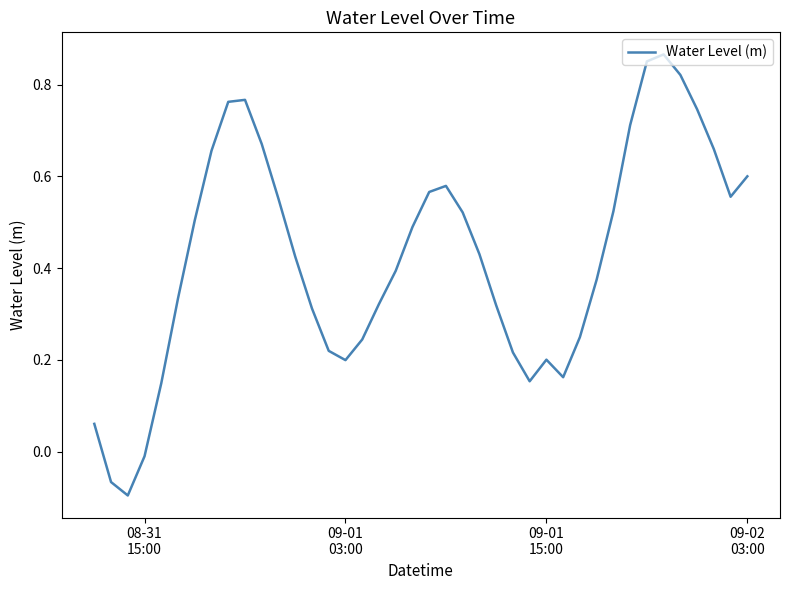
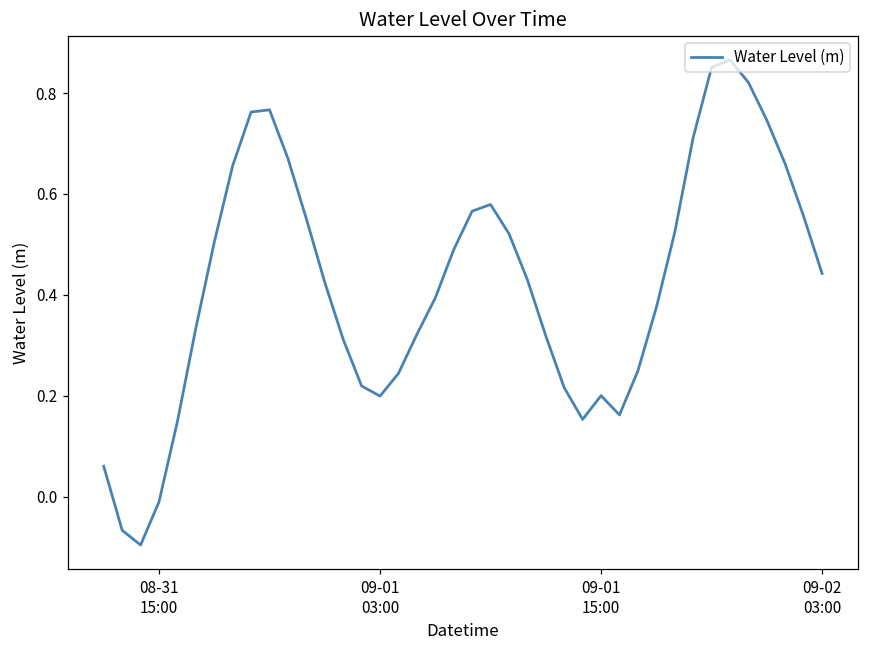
  {
    "08-31 15:00": -0.01,
    "09-01 03:00": 0.20,
    "09-01 15:00": 0.20,
-   "09-02 03:00": 0.60
+   "09-02 03:00": 0.44
  }
